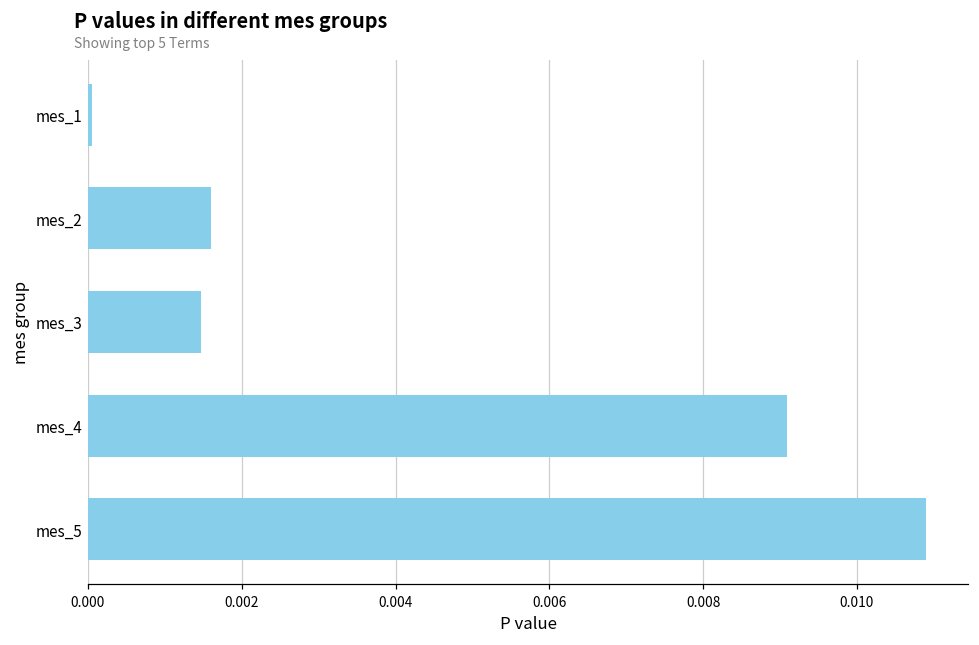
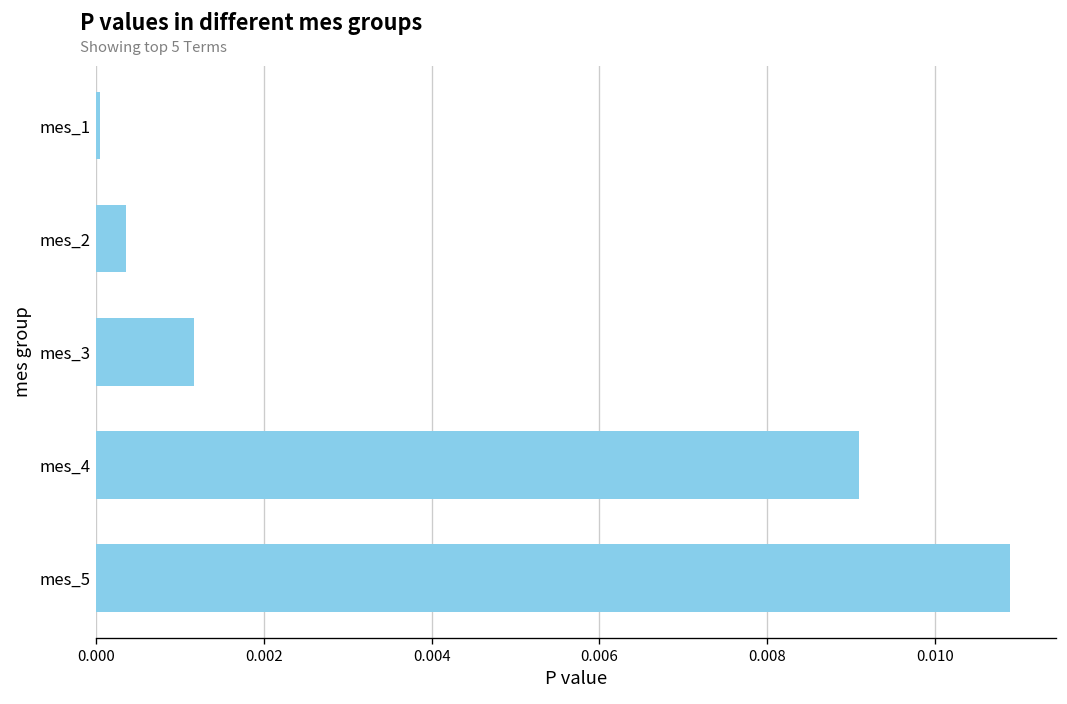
  {
    "mes_1": 0.0001,
-   "mes_2": 0.0016,
-   "mes_3": 0.0015,
+   "mes_2": 0.0004,
+   "mes_3": 0.0012,
    "mes_4": 0.0091,
    "mes_5": 0.0109
  }
